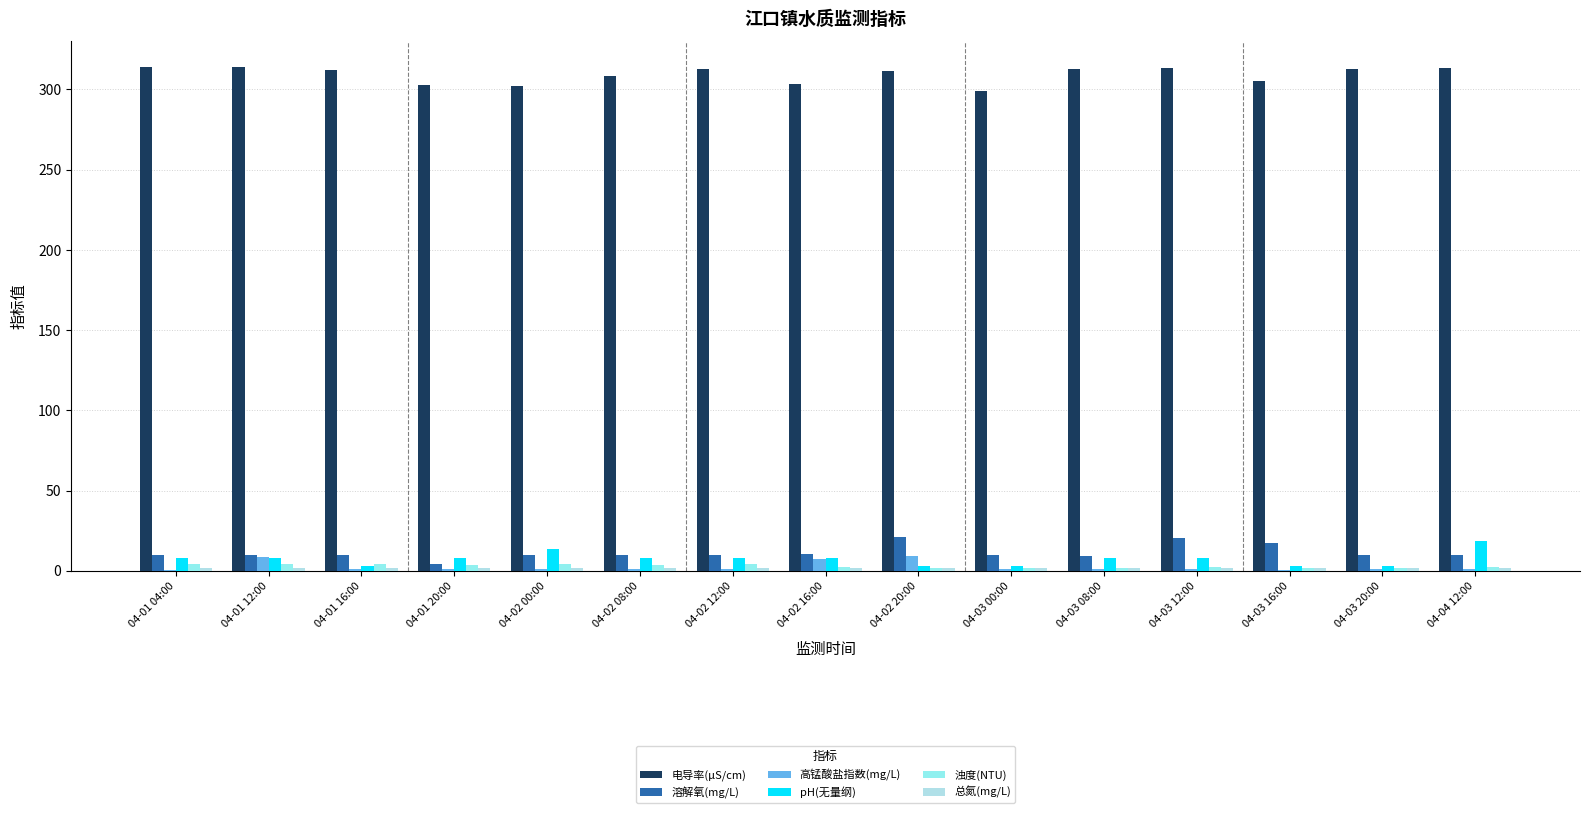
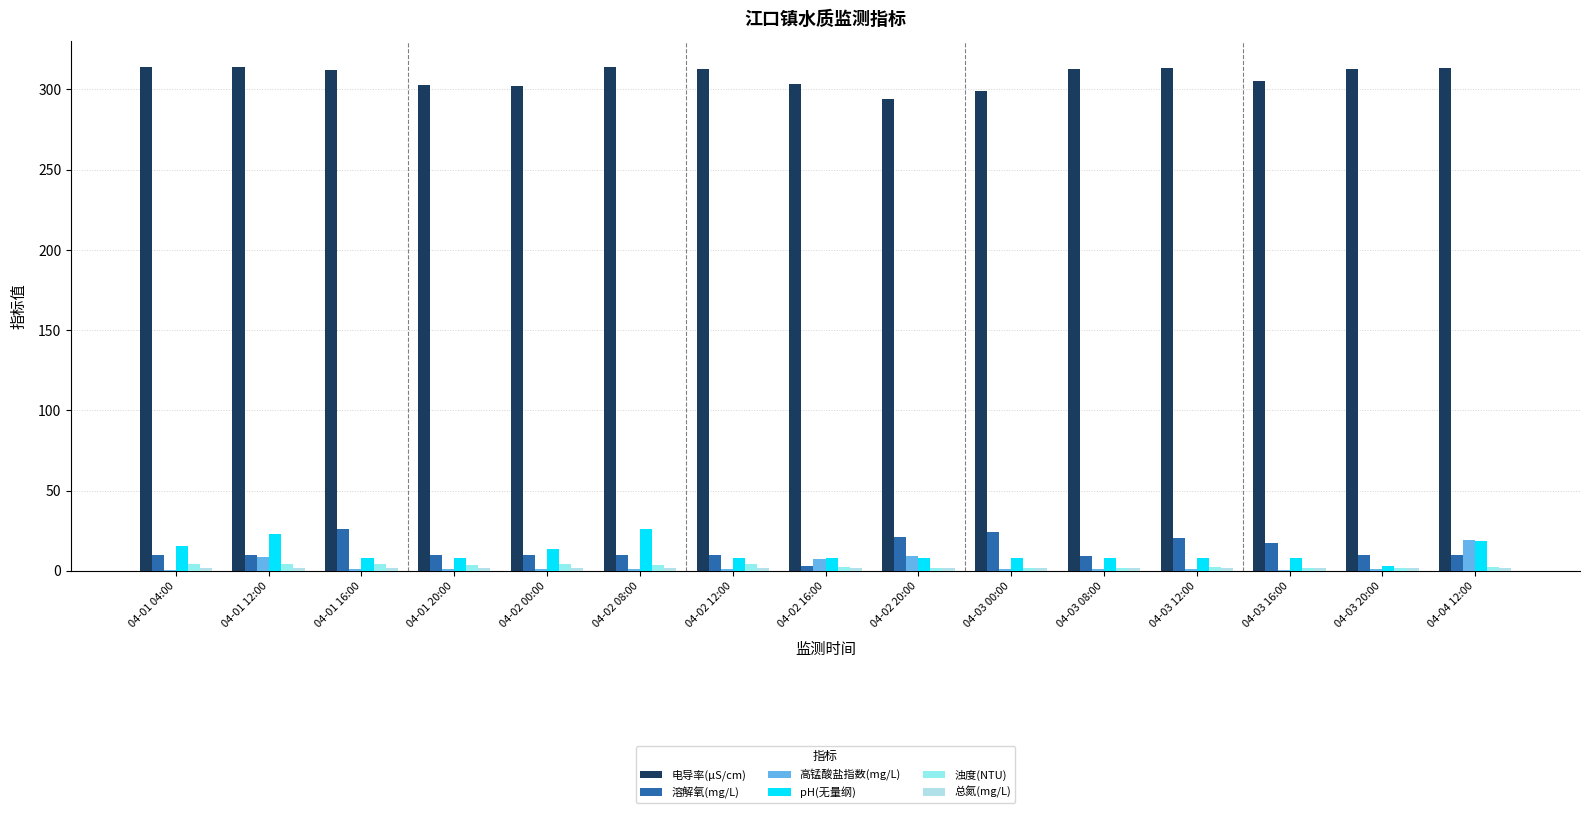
  {
    "电导率(μS/cm)": {
      "04-01 04:00": 314,
      "04-01 12:00": 314,
      "04-01 16:00": 312,
      "04-01 20:00": 303,
      "04-02 00:00": 302,
-     "04-02 08:00": 308,
+     "04-02 08:00": 314,
      "04-02 12:00": 313,
      "04-02 16:00": 303,
-     "04-02 20:00": 312,
+     "04-02 20:00": 294,
      "04-03 00:00": 299,
      "04-03 08:00": 313,
      "04-03 12:00": 314,
      "04-03 16:00": 305,
      "04-03 20:00": 313,
      "04-04 12:00": 314
    },
    "溶解氧(mg/L)": {
      "04-01 04:00": 10,
      "04-01 12:00": 10,
-     "04-01 16:00": 10,
-     "04-01 20:00": 4,
+     "04-01 16:00": 26,
+     "04-01 20:00": 10,
      "04-02 00:00": 10,
      "04-02 08:00": 10,
      "04-02 12:00": 10,
-     "04-02 16:00": 10,
+     "04-02 16:00": 3,
      "04-02 20:00": 21,
-     "04-03 00:00": 10,
+     "04-03 00:00": 24,
      "04-03 08:00": 10,
      "04-03 12:00": 20,
      "04-03 16:00": 17,
      "04-03 20:00": 10,
      "04-04 12:00": 10
    },
    "高锰酸盐指数(mg/L)": {
      "04-01 12:00": 8,
      "04-02 16:00": 8,
      "04-02 20:00": 9,
-     "04-04 12:00": 1
+     "04-04 12:00": 19
    },
    "pH(无量纲)": {
-     "04-01 04:00": 8,
-     "04-01 12:00": 8,
-     "04-01 16:00": 3,
+     "04-01 04:00": 15,
+     "04-01 12:00": 23,
+     "04-01 16:00": 8,
      "04-01 20:00": 8,
      "04-02 00:00": 14,
-     "04-02 08:00": 8,
+     "04-02 08:00": 26,
      "04-02 12:00": 8,
      "04-02 16:00": 8,
-     "04-02 20:00": 3,
-     "04-03 00:00": 3,
+     "04-02 20:00": 8,
+     "04-03 00:00": 8,
      "04-03 08:00": 8,
      "04-03 12:00": 8,
-     "04-03 16:00": 3,
+     "04-03 16:00": 8,
      "04-03 20:00": 3,
      "04-04 12:00": 18
    }
  }
